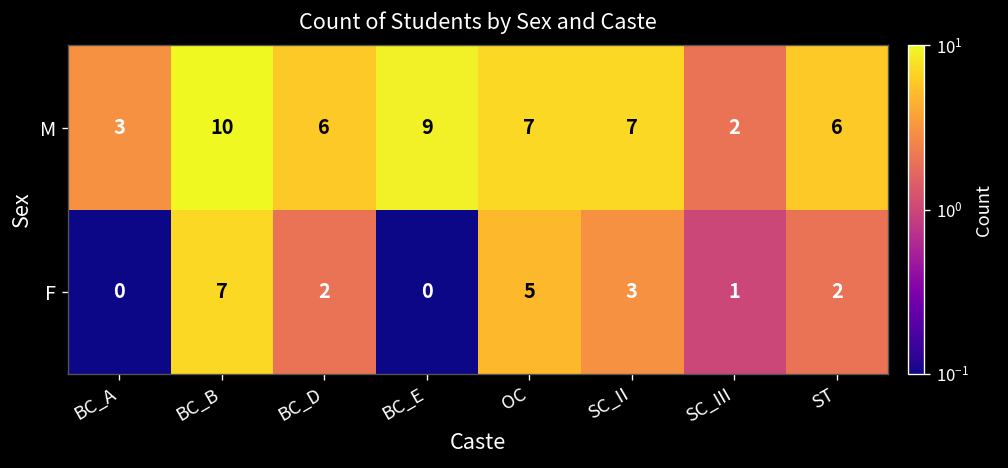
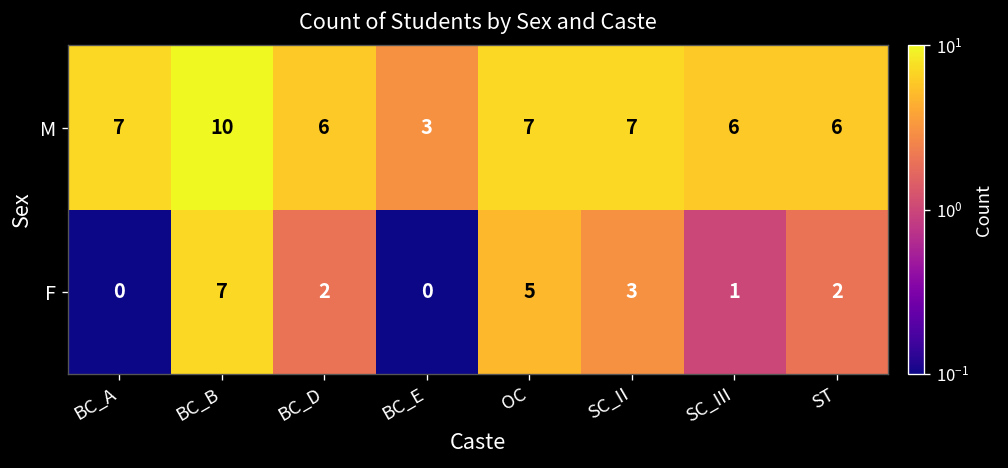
  {
    "M": {
-     "BC_A": 3,
+     "BC_A": 7,
      "BC_B": 10,
      "BC_D": 6,
-     "BC_E": 9,
+     "BC_E": 3,
      "OC": 7,
      "SC_II": 7,
-     "SC_III": 2,
+     "SC_III": 6,
      "ST": 6
    },
    "F": {
      "BC_A": 0,
      "BC_B": 7,
      "BC_D": 2,
      "BC_E": 0,
      "OC": 5,
      "SC_II": 3,
      "SC_III": 1,
      "ST": 2
    }
  }
